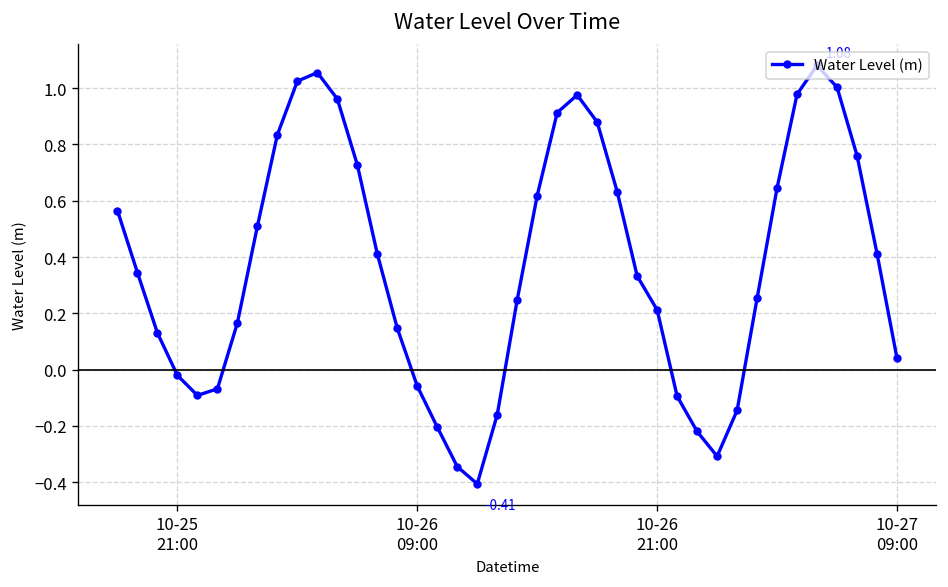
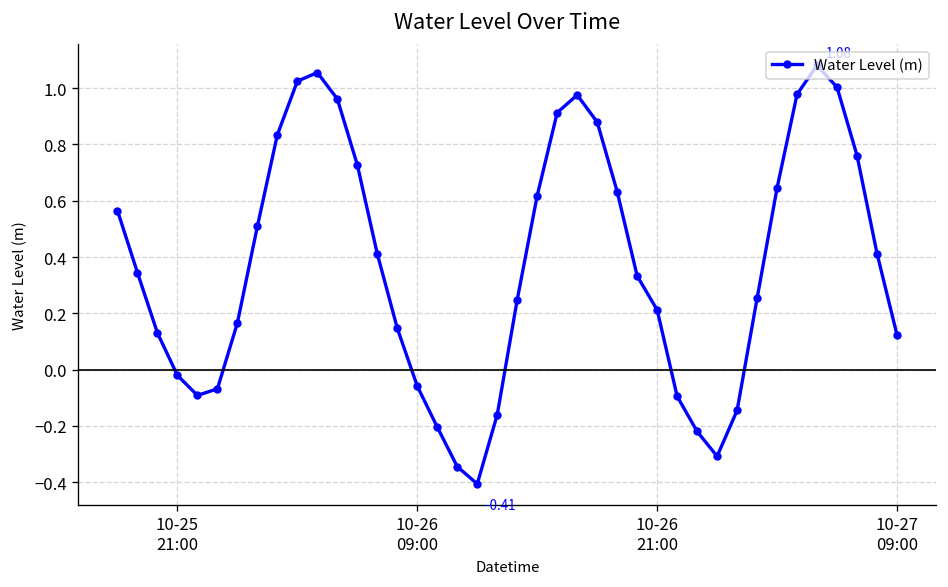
  {
    "10-25 21:00": -0.02,
    "10-26 09:00": -0.06,
    "10-26 21:00": 0.21,
-   "10-27 09:00": 0.04
+   "10-27 09:00": 0.12
  }
